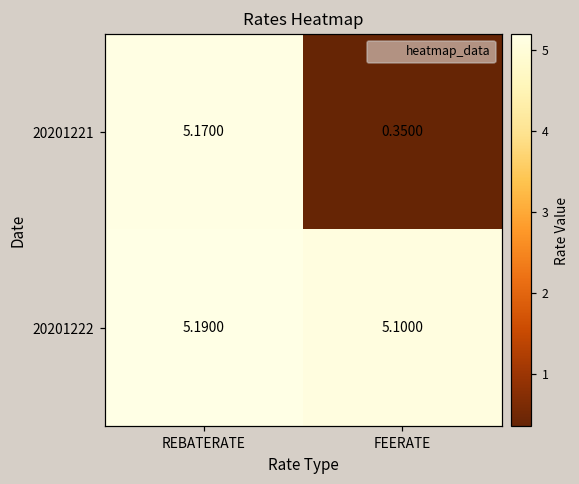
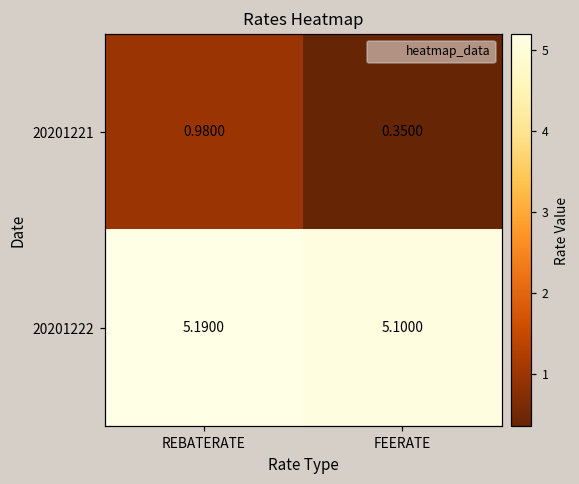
  {
    "20201221": {
-     "REBATERATE": 5.1700,
+     "REBATERATE": 0.9800,
      "FEERATE": 0.3500
    },
    "20201222": {
      "REBATERATE": 5.1900,
      "FEERATE": 5.1000
    }
  }
